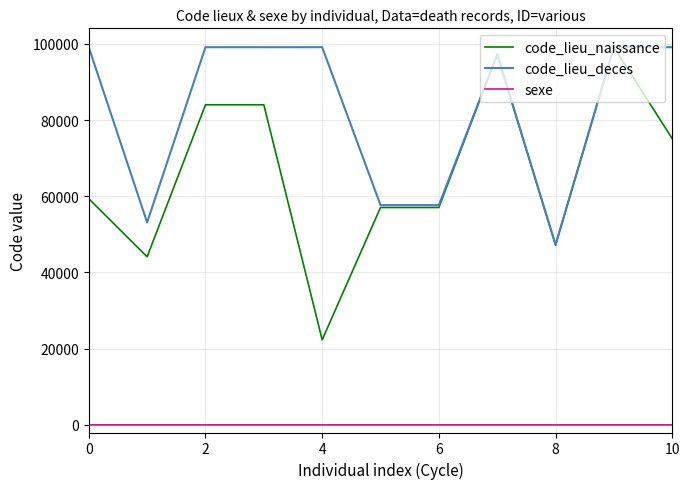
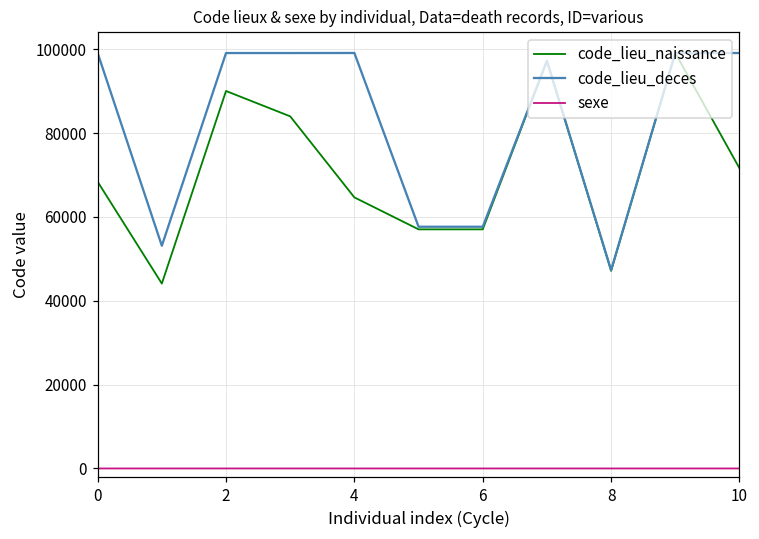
  {
    "code_lieu_naissance": {
-     "0": 59000,
-     "2": 84000,
-     "4": 22000,
-     "10": 75000
+     "0": 68000,
+     "2": 90000,
+     "4": 65000,
+     "10": 72000
    },
    "code_lieu_deces": {
      "0": 99000,
      "2": 99000,
      "4": 99000,
      "10": 99000
    },
    "sexe": {
      "0": 0,
      "2": 0,
      "4": 0,
      "6": 0,
      "8": 0,
      "10": 0
    }
  }
